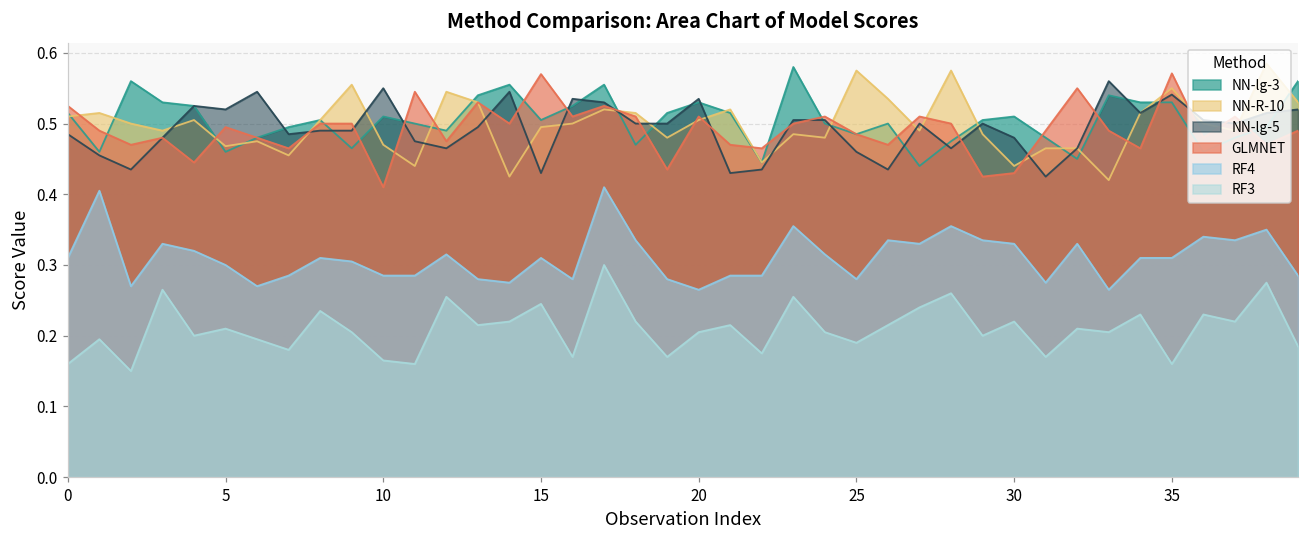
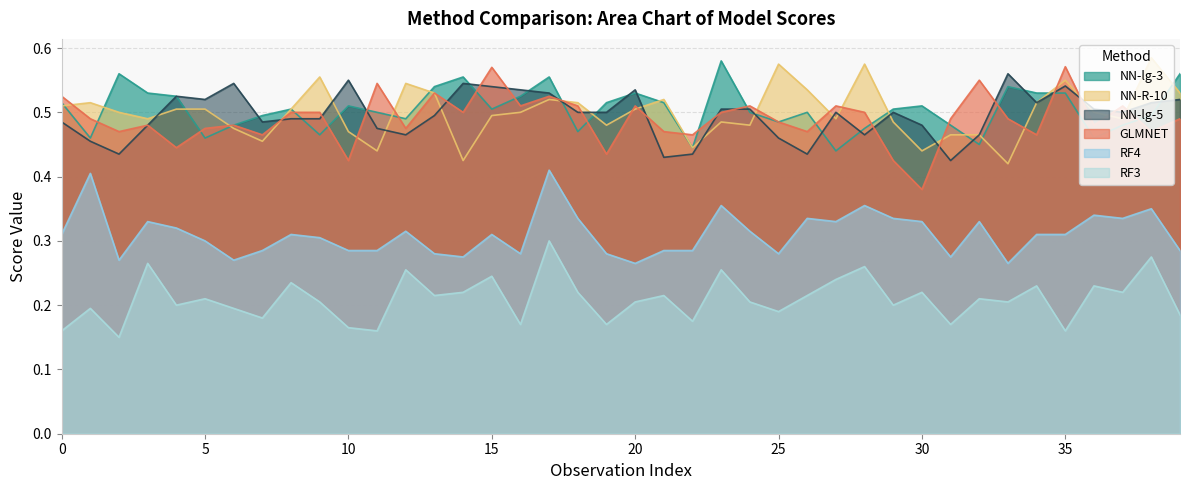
  {
    "NN-lg-3": {
      "0": 0.52,
      "5": 0.46,
      "10": 0.51,
      "15": 0.51,
      "20": 0.53,
      "30": 0.51,
      "35": 0.53
    },
    "NN-R-10": {
      "0": 0.51,
-     "5": 0.47,
+     "5": 0.51,
      "10": 0.47,
      "15": 0.50,
      "20": 0.51,
      "25": 0.58,
      "30": 0.44,
      "35": 0.55
    },
    "NN-lg-5": {
      "0": 0.49,
      "5": 0.52,
      "10": 0.55,
-     "15": 0.43,
+     "15": 0.54,
      "20": 0.54,
      "25": 0.46,
      "30": 0.48,
      "35": 0.54
    },
    "GLMNET": {
      "0": 0.53,
-     "5": 0.50,
-     "10": 0.41,
+     "5": 0.48,
+     "10": 0.43,
      "15": 0.57,
      "20": 0.51,
-     "30": 0.43,
+     "30": 0.38,
      "35": 0.57
    }
  }
